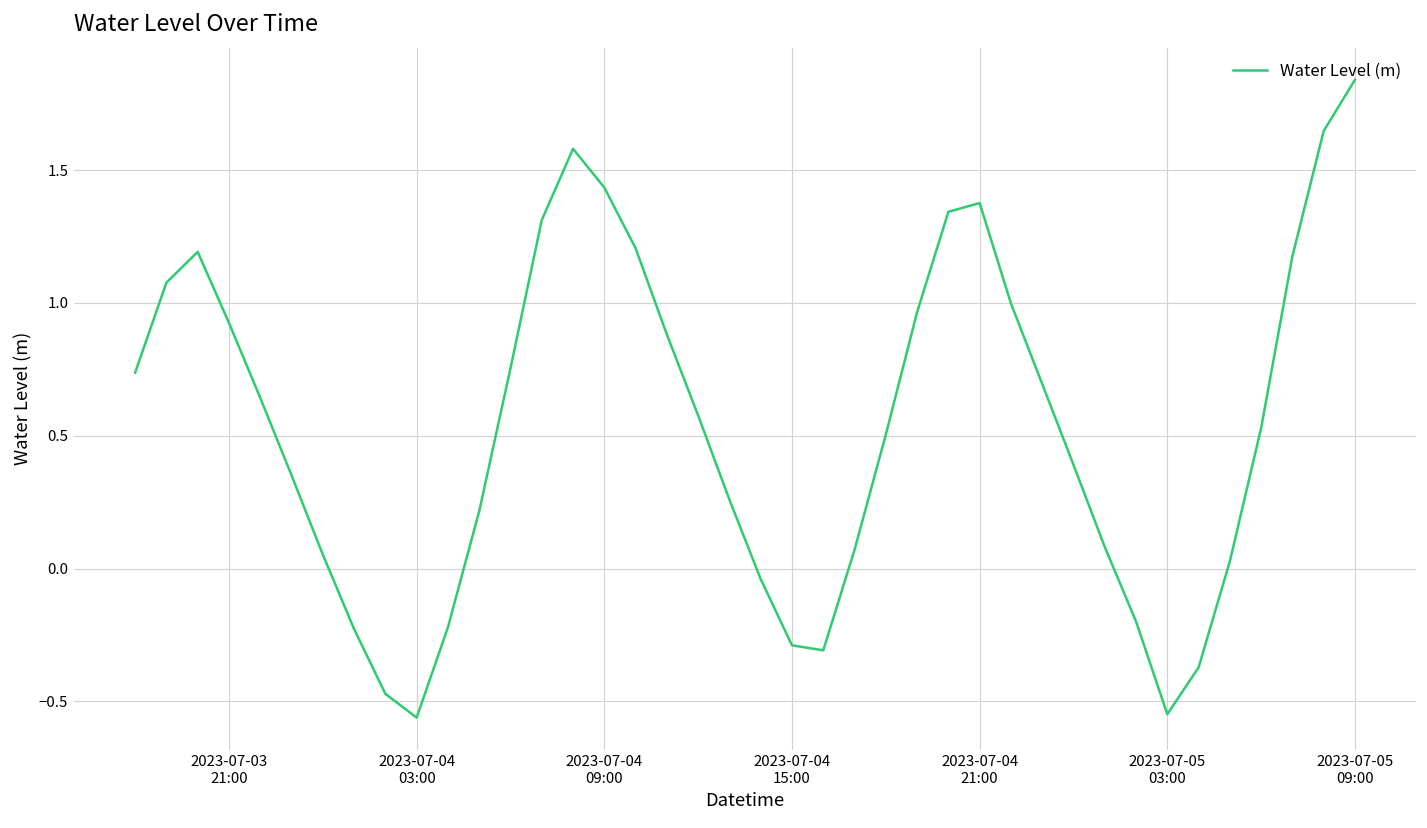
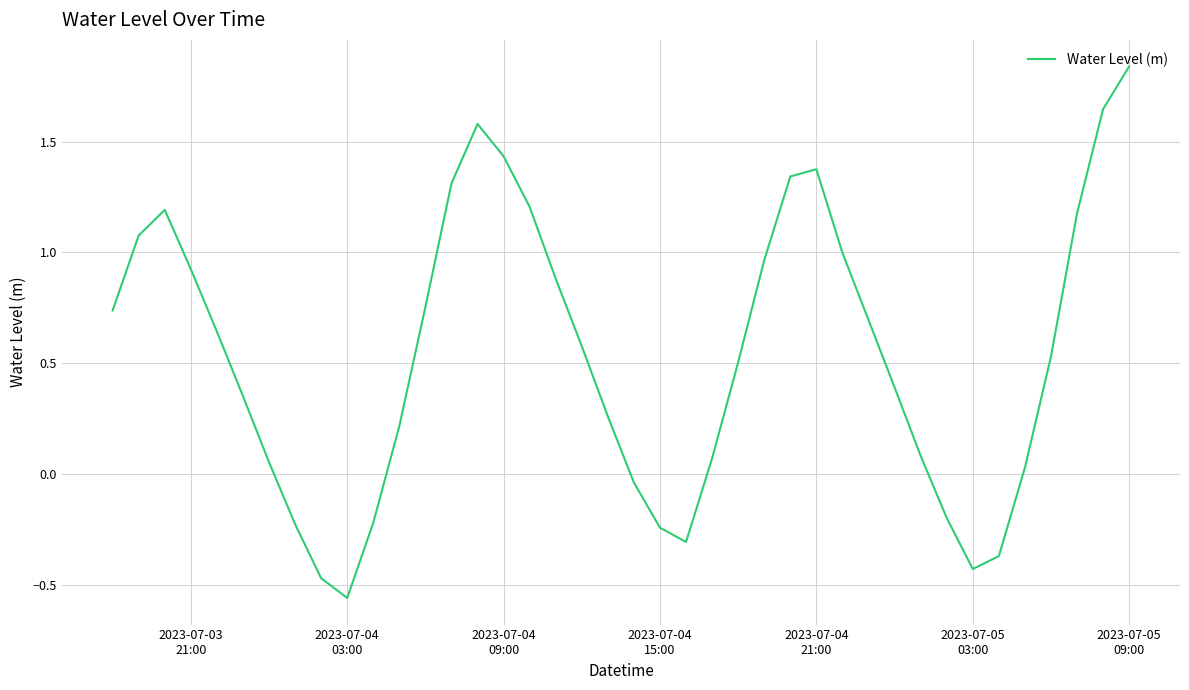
  {
    "2023-07-03 21:00": 0.92,
    "2023-07-04 03:00": -0.56,
    "2023-07-04 09:00": 1.43,
-   "2023-07-04 15:00": -0.29,
+   "2023-07-04 15:00": -0.24,
    "2023-07-04 21:00": 1.38,
-   "2023-07-05 03:00": -0.55,
+   "2023-07-05 03:00": -0.43,
    "2023-07-05 09:00": 1.84
  }
